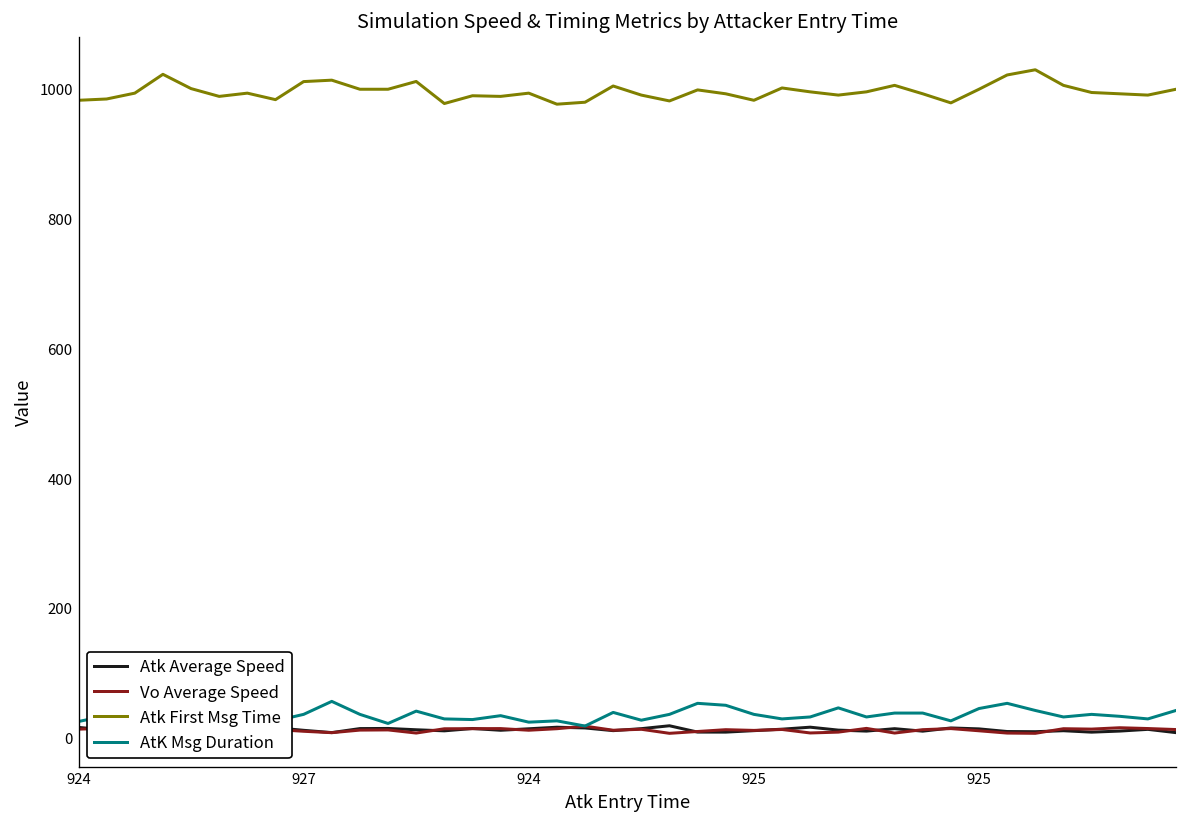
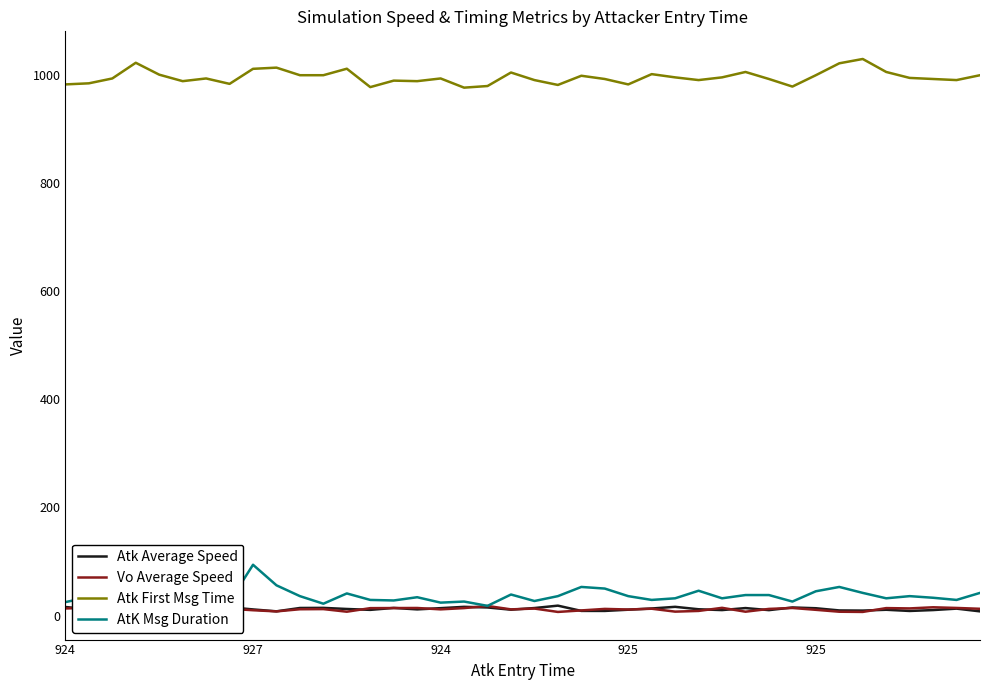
  {
    "Atk First Msg Time": {
      "927": 1010
    },
    "AtK Msg Duration": {
-     "927": 40
+     "927": 90
    }
  }
